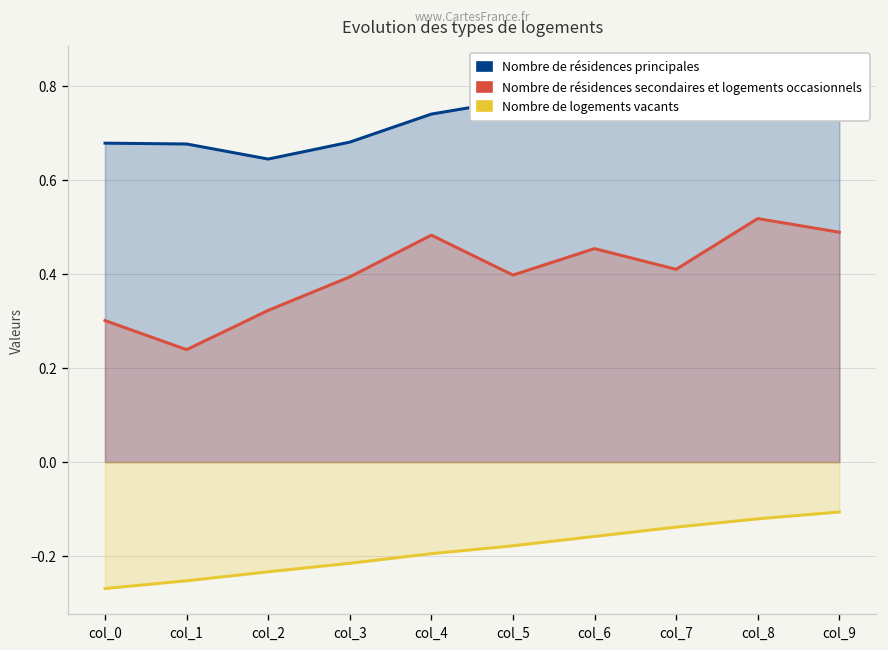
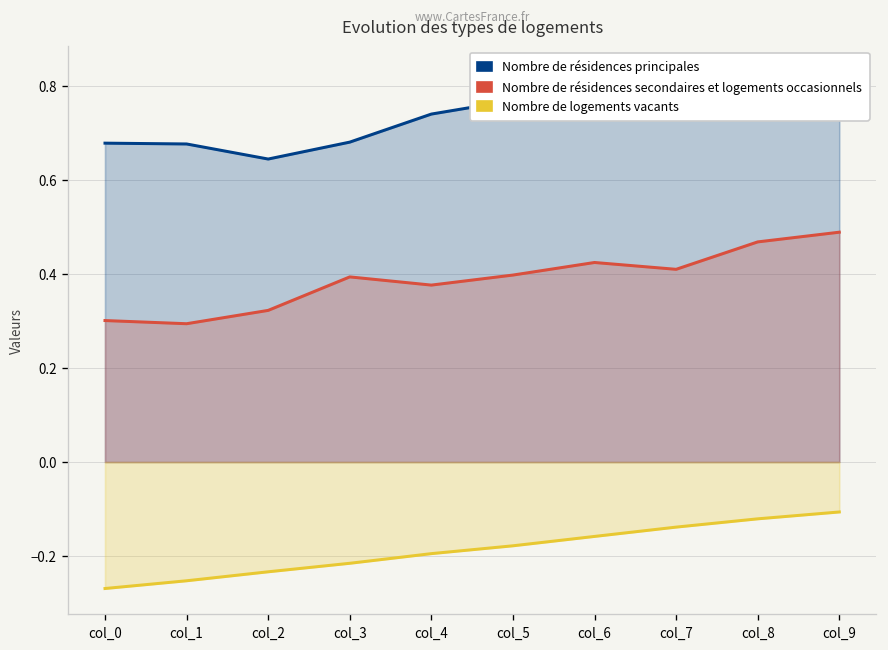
  {
    "Nombre de résidences principales": {
      "col_0": 0.68,
      "col_1": 0.68,
      "col_2": 0.64,
      "col_3": 0.68,
      "col_4": 0.74
    },
    "Nombre de résidences secondaires et logements occasionnels": {
      "col_0": 0.30,
-     "col_1": 0.24,
+     "col_1": 0.29,
      "col_2": 0.32,
      "col_3": 0.39,
-     "col_4": 0.48,
+     "col_4": 0.38,
      "col_5": 0.40,
-     "col_6": 0.45,
+     "col_6": 0.42,
      "col_7": 0.41,
-     "col_8": 0.52,
+     "col_8": 0.47,
      "col_9": 0.49
    }
  }
